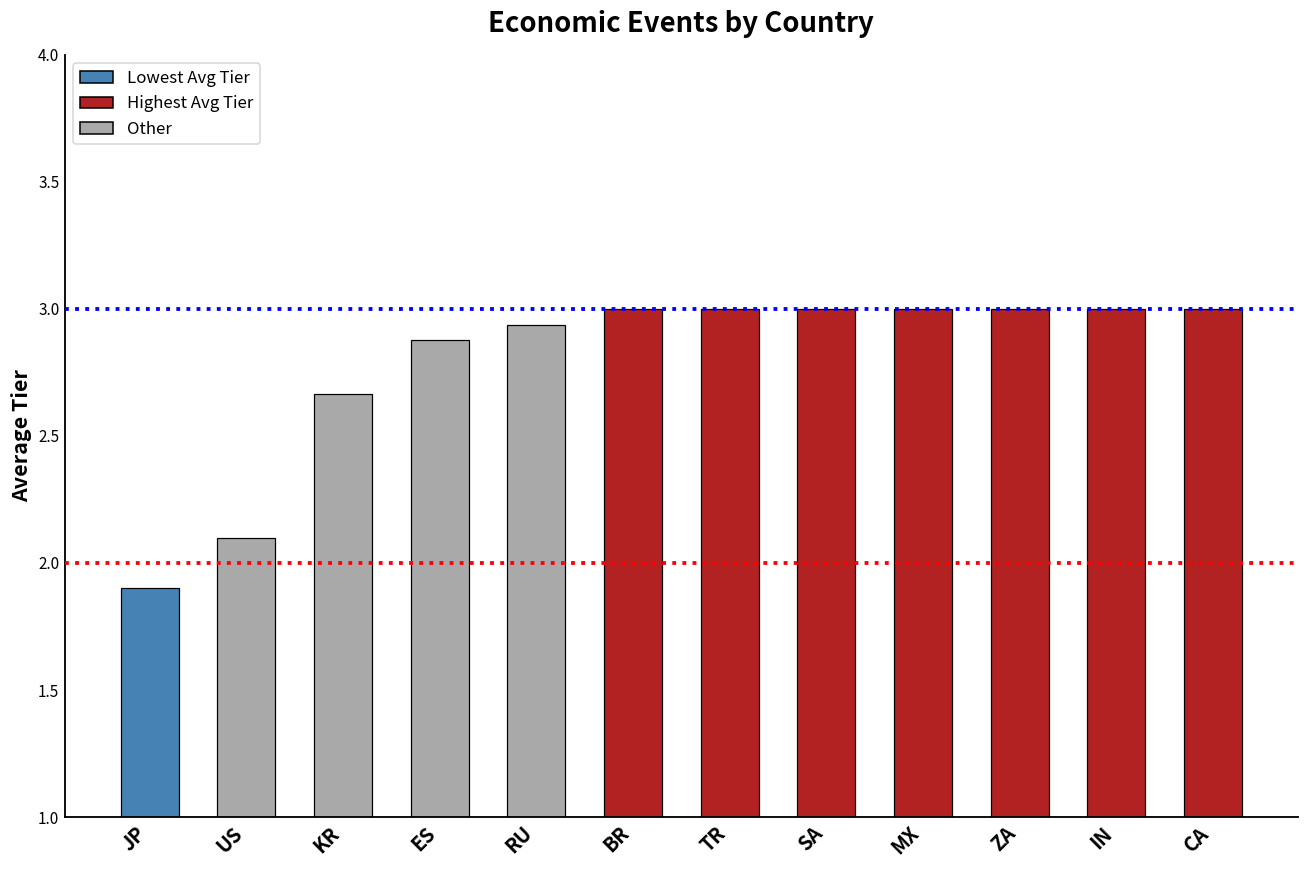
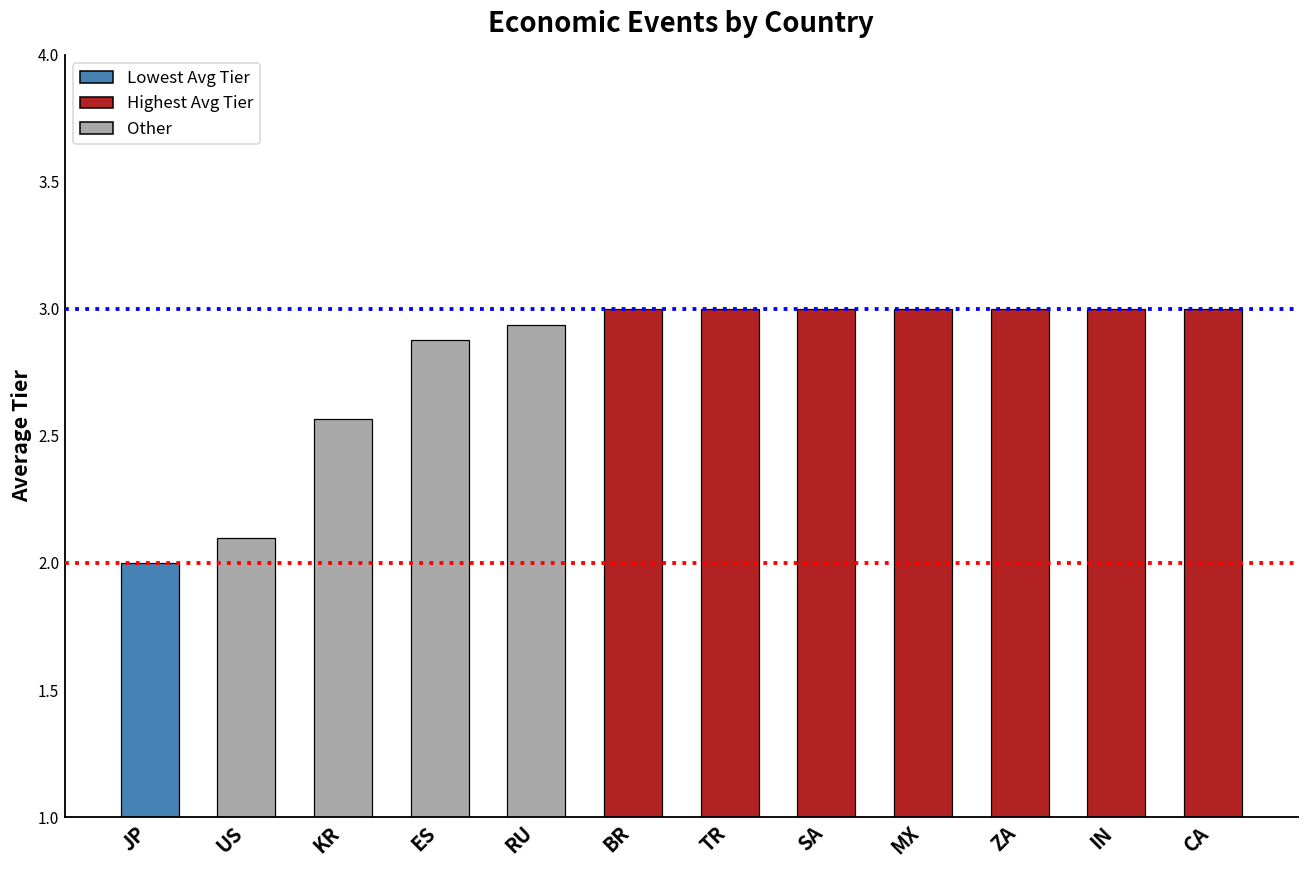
  {
-   "JP": 1.9,
+   "JP": 2.0,
    "US": 2.10,
-   "KR": 2.67,
+   "KR": 2.57,
    "ES": 2.88,
    "RU": 2.94,
    "BR": 3.00,
    "TR": 3.00,
    "SA": 3.00,
    "MX": 3.00,
    "ZA": 3.00,
    "IN": 3.00,
    "CA": 3.00
  }
